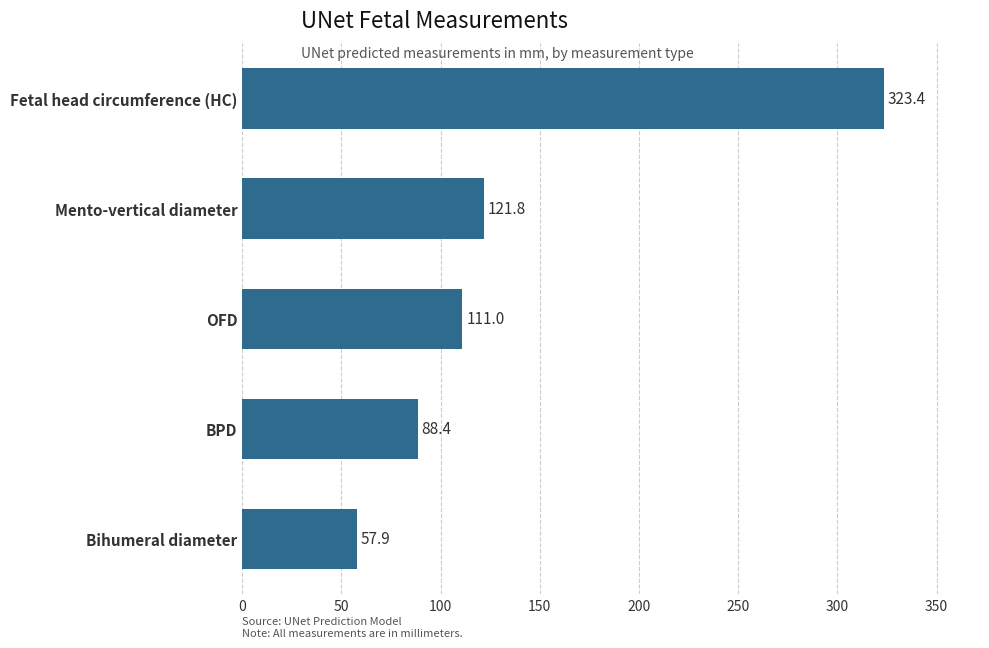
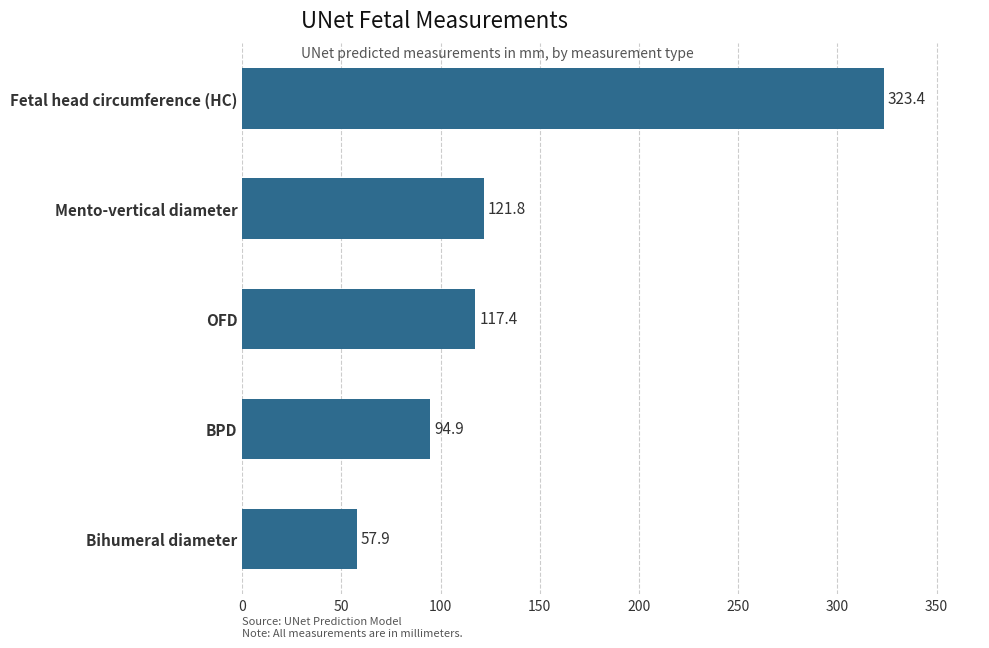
  {
    "Fetal head circumference (HC)": 323.4,
    "Mento-vertical diameter": 121.8,
-   "OFD": 111.0,
-   "BPD": 88.4,
+   "OFD": 117.4,
+   "BPD": 94.9,
    "Bihumeral diameter": 57.9
  }
